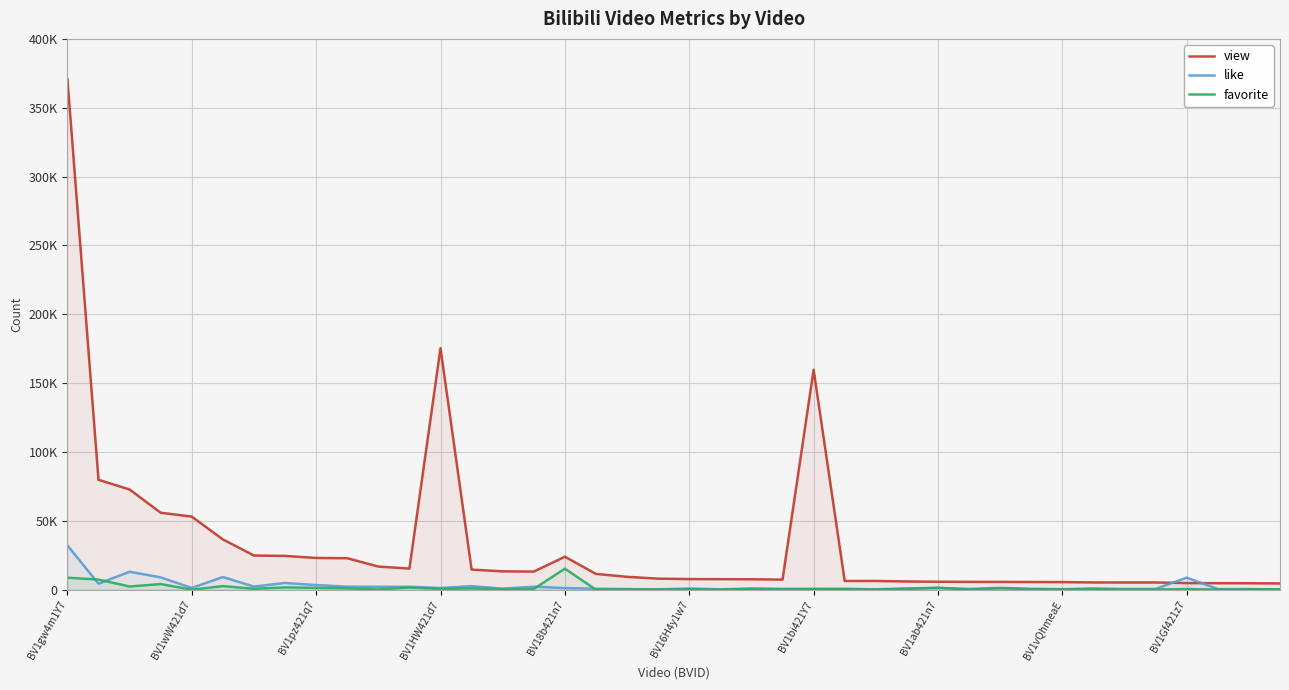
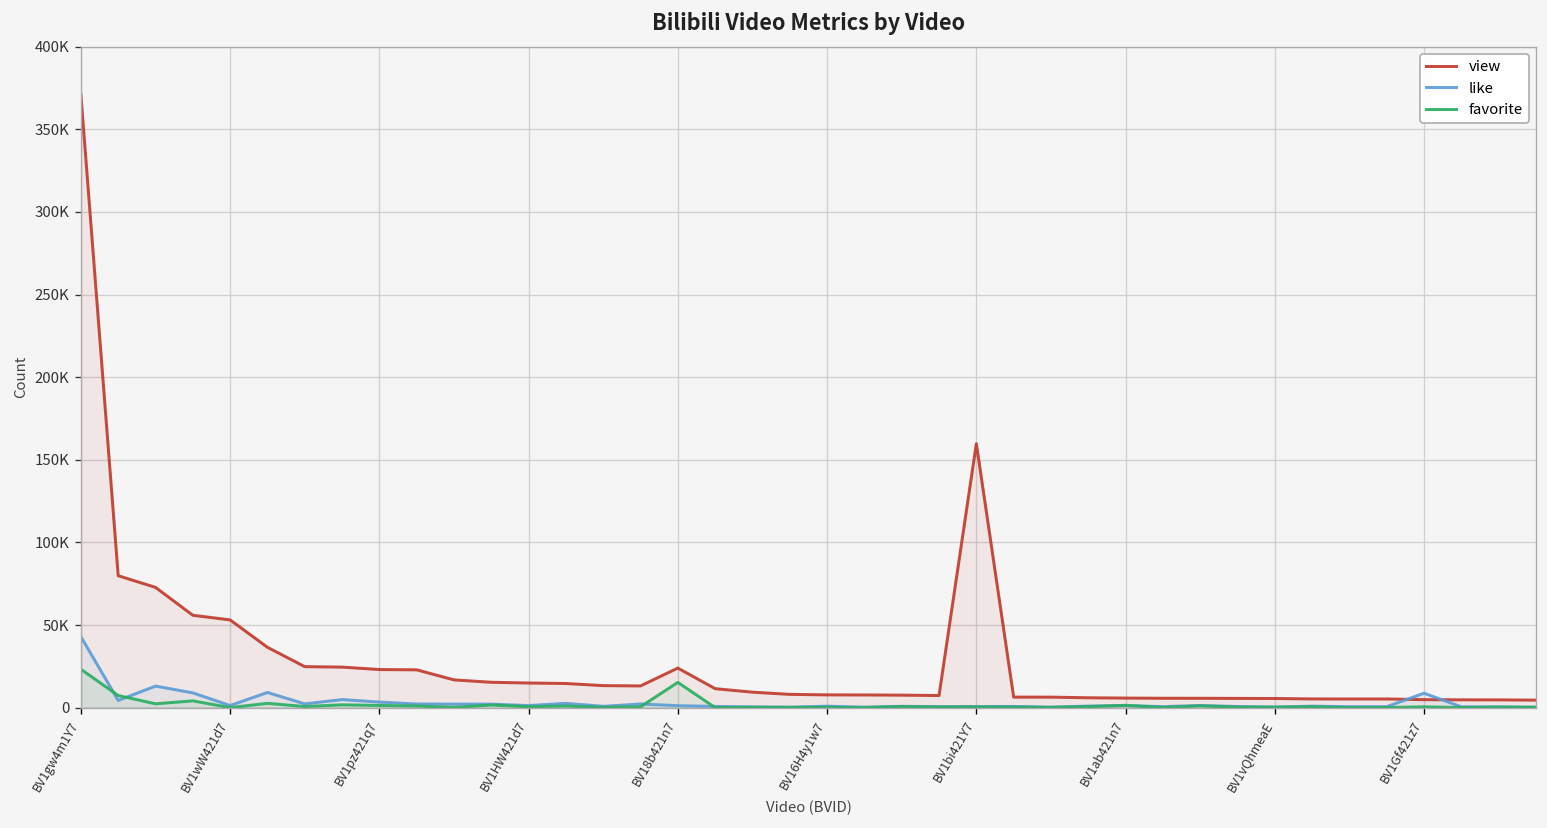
  {
    "view": {
      "BV1gw4m1Y7": 371000,
      "BV1wW421d7": 53000,
      "BV1pz421q7": 23000,
-     "BV1HW421d7": 175000,
+     "BV1HW421d7": 15000,
      "BV18b421n7": 24000,
      "BV16H4y1w7": 8000,
      "BV1bi421Y7": 160000,
      "BV1ab421n7": 6000,
      "BV1vQhmeaE": 6000,
      "BV1Gf421z7": 5000
    },
    "like": {
-     "BV1gw4m1Y7": 32000,
+     "BV1gw4m1Y7": 43000,
      "BV1pz421q7": 3000,
      "BV18b421n7": 1000,
      "BV1Gf421z7": 9000
    },
    "favorite": {
-     "BV1gw4m1Y7": 9000,
+     "BV1gw4m1Y7": 23000,
      "BV1pz421q7": 1000,
      "BV18b421n7": 15000,
      "BV1Gf421z7": 1000
    }
  }
